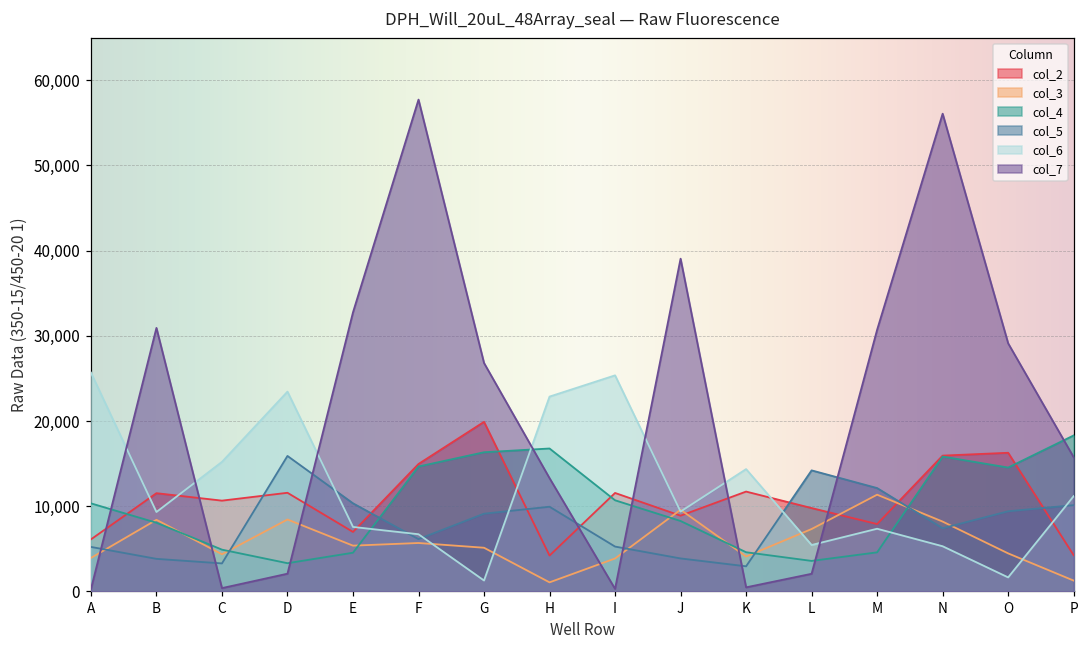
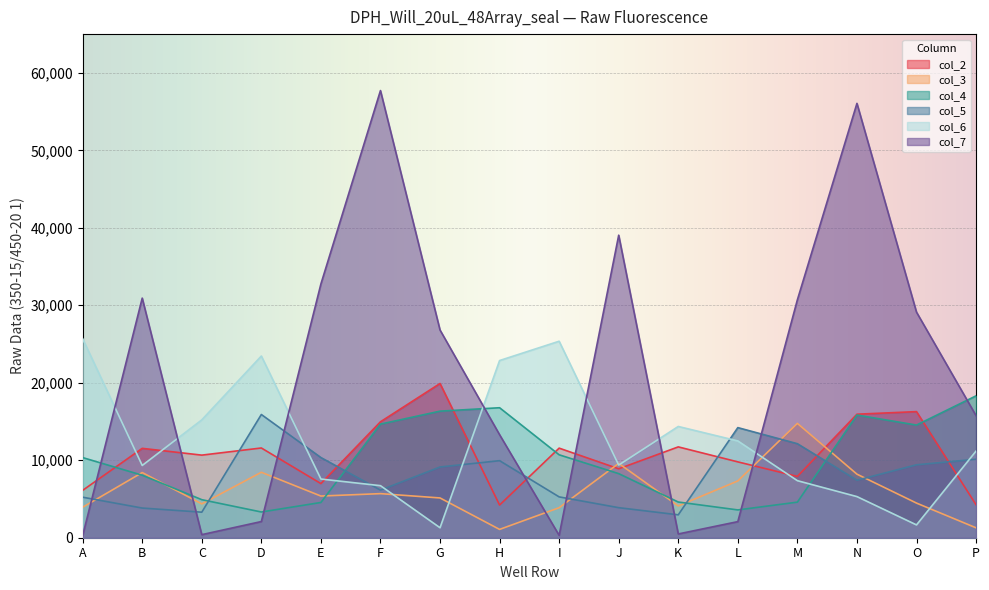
  {
    "col_2": {
      "A": "6,000",
      "B": "12,000",
      "C": "11,000",
      "D": "12,000",
      "E": "7,000",
      "G": "20,000",
      "H": "4,000",
      "I": "12,000",
      "J": "9,000",
      "K": "12,000",
      "L": "10,000",
      "M": "8,000",
      "O": "16,000",
      "P": "4,000"
    },
    "col_3": {
      "A": "4,000",
      "B": "8,000",
      "C": "4,000",
      "D": "8,000",
      "E": "5,000",
      "F": "6,000",
      "G": "5,000",
      "H": "1,000",
      "I": "4,000",
      "K": "4,000",
      "L": "7,000",
-     "M": "11,000",
+     "M": "15,000",
      "N": "8,000",
      "O": "4,000",
      "P": "1,000"
    },
    "col_6": {
      "A": "26,000",
      "B": "9,000",
      "C": "15,000",
      "D": "23,000",
      "E": "8,000",
      "F": "7,000",
      "G": "1,000",
      "H": "23,000",
      "I": "25,000",
      "K": "14,000",
-     "L": "5,000",
+     "L": "12,000",
      "M": "7,000",
      "N": "5,000",
      "O": "2,000",
      "P": "11,000"
    }
  }
